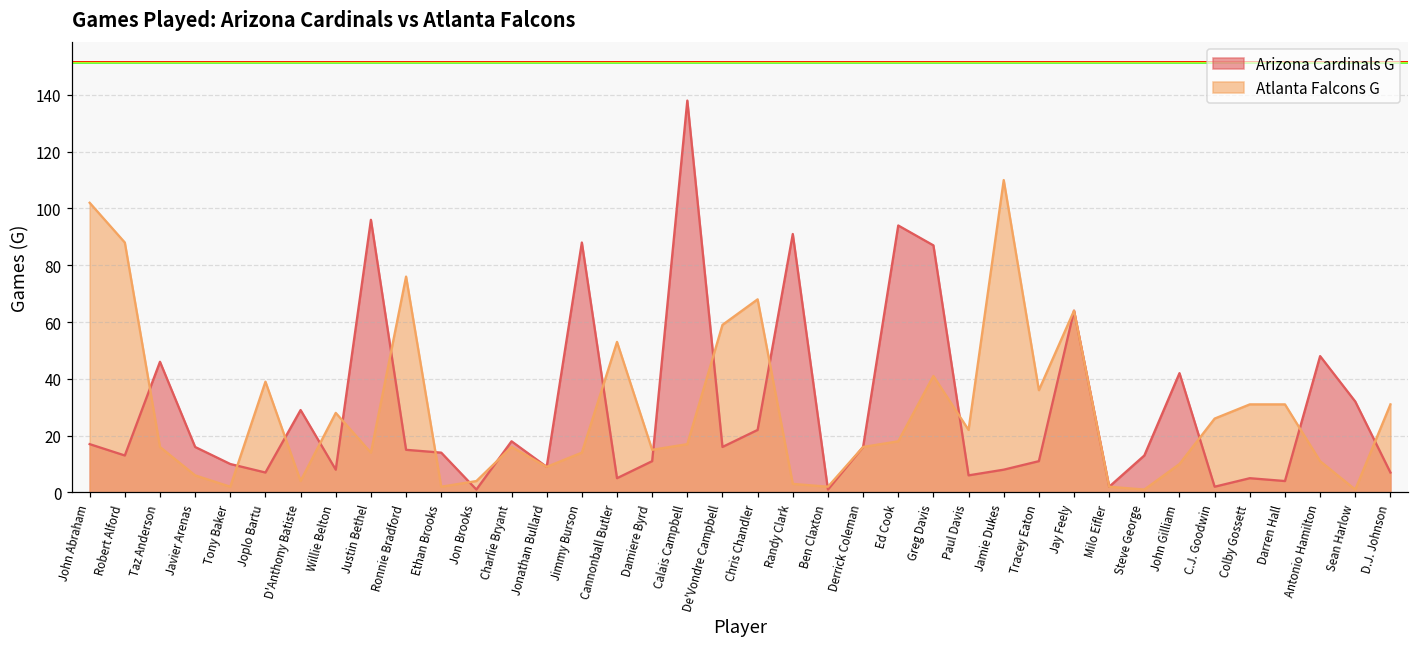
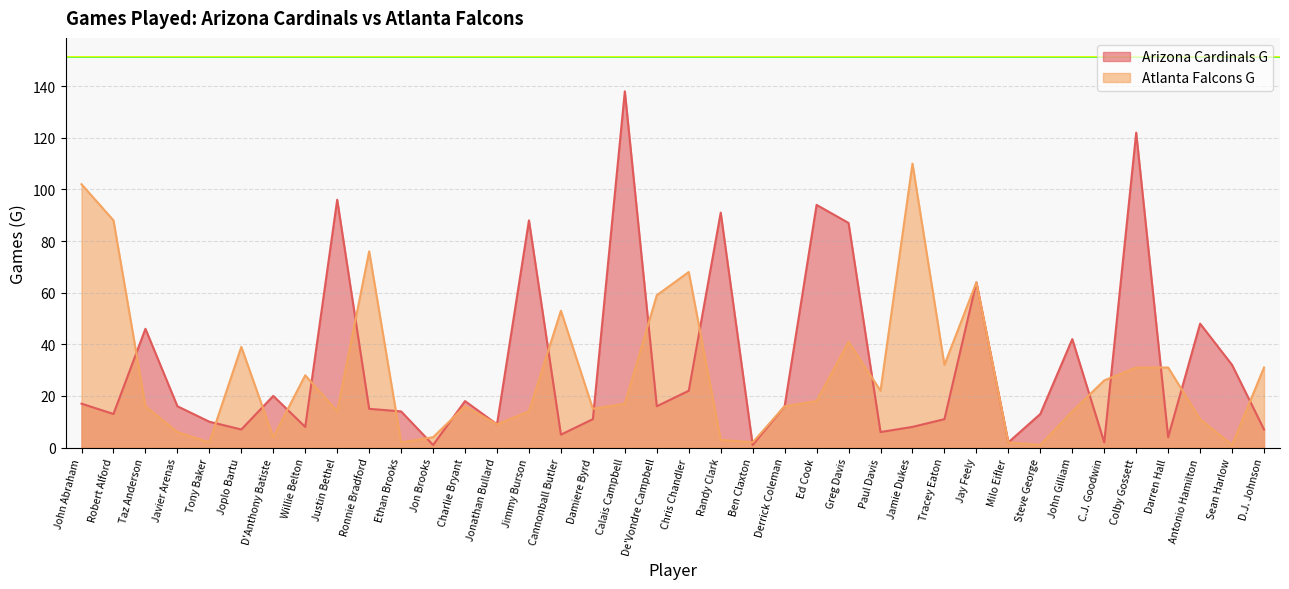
  {
    "Arizona Cardinals G": {
      "John Abraham": 17,
      "Robert Alford": 13,
      "Taz Anderson": 46,
      "Javier Arenas": 16,
      "Tony Baker": 10,
      "Joplo Bartu": 7,
-     "D'Anthony Batiste": 29,
+     "D'Anthony Batiste": 20,
      "Willie Belton": 8,
      "Justin Bethel": 96,
      "Ronnie Bradford": 15,
      "Ethan Brooks": 14,
      "Jon Brooks": 1,
      "Charlie Bryant": 18,
      "Jimmy Burson": 88,
      "Cannonball Butler": 5,
      "Damiere Byrd": 11,
      "Calais Campbell": 138,
      "De'Vondre Campbell": 16,
      "Chris Chandler": 22,
      "Randy Clark": 91,
      "Ben Claxton": 1,
      "Ed Cook": 94,
      "Greg Davis": 87,
      "Paul Davis": 6,
      "Jamie Dukes": 8,
      "Tracey Eaton": 11,
      "Steve George": 13,
      "John Gilliam": 42,
      "C.J. Goodwin": 2,
-     "Colby Gossett": 5,
+     "Colby Gossett": 122,
      "Darren Hall": 4,
      "Antonio Hamilton": 48,
      "Sean Harlow": 32,
      "D.J. Johnson": 7
    },
    "Atlanta Falcons G": {
      "John Abraham": 102,
      "Robert Alford": 88,
      "Taz Anderson": 16,
      "Javier Arenas": 6,
      "Tony Baker": 2,
      "Joplo Bartu": 39,
      "D'Anthony Batiste": 4,
      "Willie Belton": 28,
      "Justin Bethel": 14,
      "Ronnie Bradford": 76,
      "Ethan Brooks": 2,
      "Jon Brooks": 4,
      "Charlie Bryant": 16,
      "Jimmy Burson": 14,
      "Cannonball Butler": 53,
      "Damiere Byrd": 15,
      "Calais Campbell": 17,
      "De'Vondre Campbell": 59,
      "Chris Chandler": 68,
      "Randy Clark": 3,
      "Ben Claxton": 2,
      "Ed Cook": 18,
      "Greg Davis": 41,
      "Paul Davis": 22,
      "Jamie Dukes": 110,
-     "Tracey Eaton": 36,
+     "Tracey Eaton": 32,
      "Steve George": 1,
-     "John Gilliam": 10,
+     "John Gilliam": 14,
      "C.J. Goodwin": 26,
      "Colby Gossett": 31,
      "Darren Hall": 31,
      "Antonio Hamilton": 11,
      "Sean Harlow": 1,
      "D.J. Johnson": 31
    }
  }
